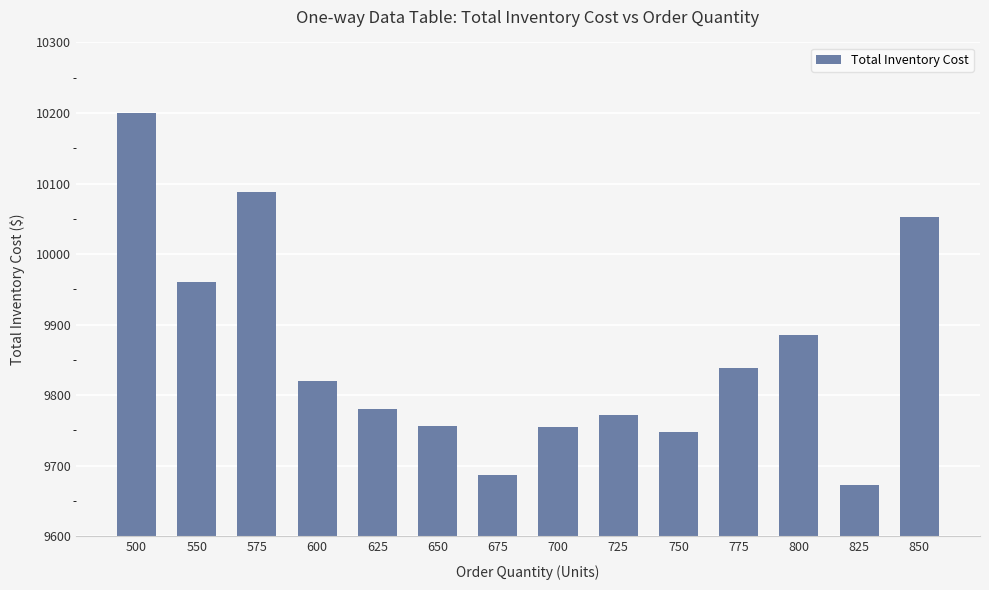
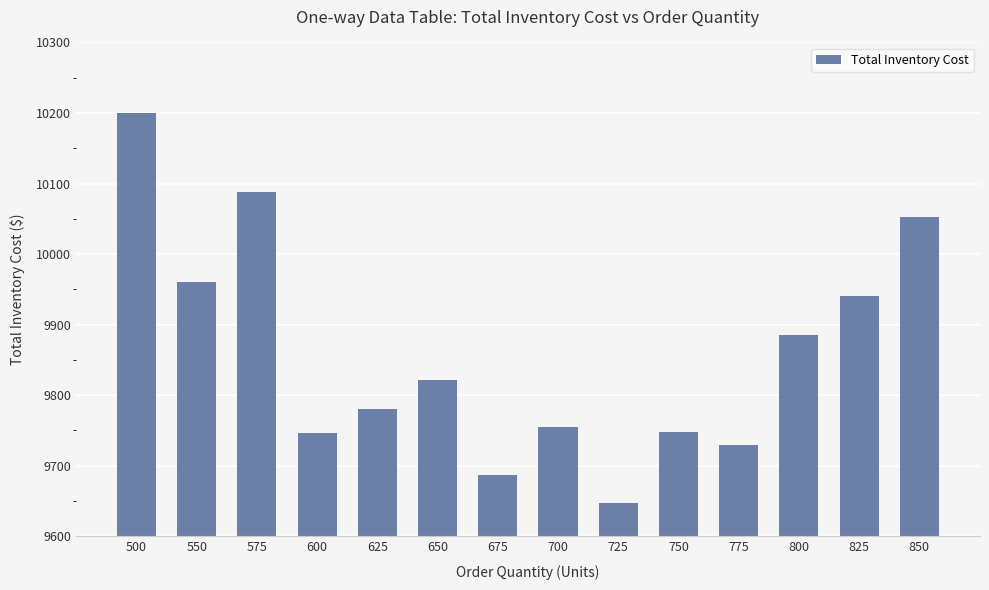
  {
    "500": 10200,
    "550": 9960,
    "575": 10090,
-   "600": 9820,
+   "600": 9750,
    "625": 9780,
-   "650": 9760,
+   "650": 9820,
    "675": 9690,
    "700": 9750,
-   "725": 9770,
+   "725": 9650,
    "750": 9750,
-   "775": 9840,
+   "775": 9730,
    "800": 9890,
-   "825": 9670,
+   "825": 9940,
    "850": 10050
  }
